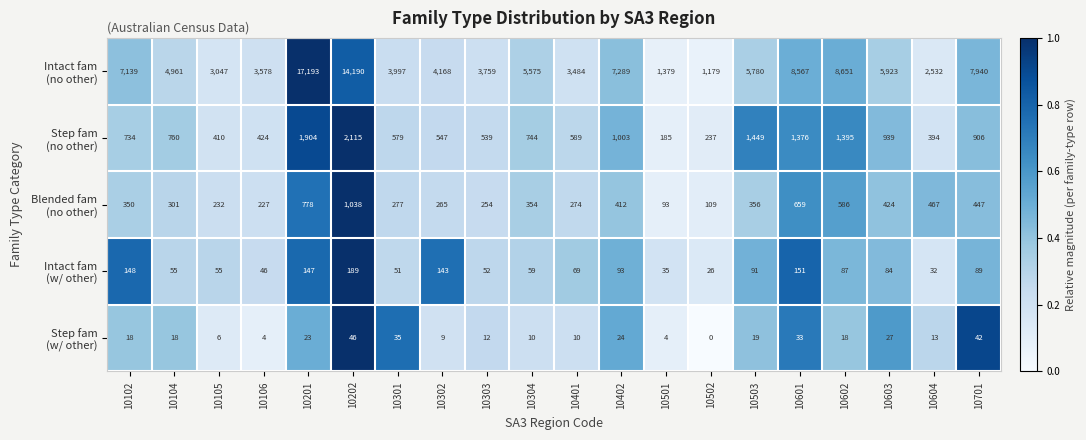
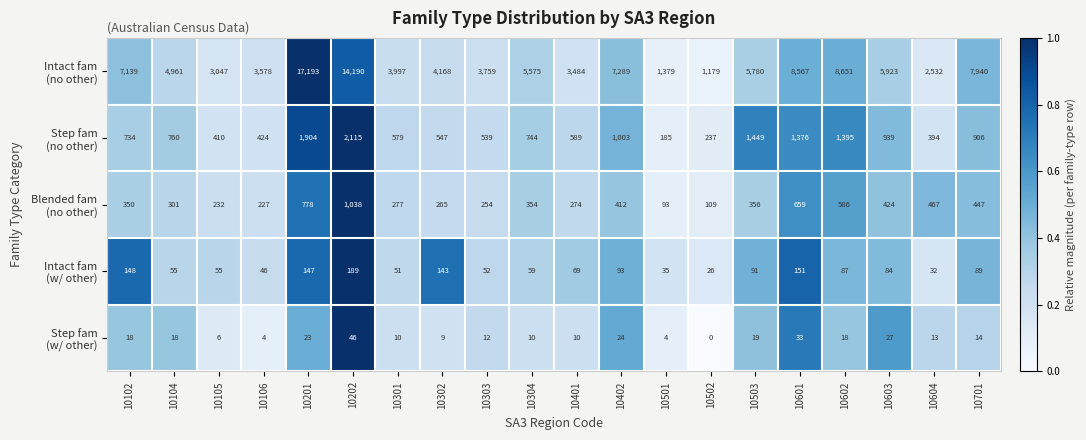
  {
    "Intact fam (no other)": {
      "10102": "7,139",
      "10104": "4,961",
      "10105": "3,047",
      "10106": "3,578",
      "10201": "17,193",
      "10202": "14,190",
      "10301": "3,997",
      "10302": "4,168",
      "10303": "3,759",
      "10304": "5,575",
      "10401": "3,484",
      "10402": "7,289",
      "10501": "1,379",
      "10502": "1,179",
      "10503": "5,780",
      "10601": "8,567",
      "10602": "8,651",
      "10603": "5,923",
      "10604": "2,532",
      "10701": "7,940"
    },
    "Step fam (no other)": {
      "10102": "734",
      "10104": "760",
      "10105": "410",
      "10106": "424",
      "10201": "1,904",
      "10202": "2,115",
      "10301": "579",
      "10302": "547",
      "10303": "539",
      "10304": "744",
      "10401": "589",
      "10402": "1,003",
      "10501": "185",
      "10502": "237",
      "10503": "1,449",
      "10601": "1,376",
      "10602": "1,395",
      "10603": "939",
      "10604": "394",
      "10701": "906"
    },
    "Blended fam (no other)": {
      "10102": "350",
      "10104": "301",
      "10105": "232",
      "10106": "227",
      "10201": "778",
      "10202": "1,038",
      "10301": "277",
      "10302": "265",
      "10303": "254",
      "10304": "354",
      "10401": "274",
      "10402": "412",
      "10501": "93",
      "10502": "109",
      "10503": "356",
      "10601": "659",
      "10602": "586",
      "10603": "424",
      "10604": "467",
      "10701": "447"
    },
    "Intact fam (w/ other)": {
      "10102": "148",
      "10104": "55",
      "10105": "55",
      "10106": "46",
      "10201": "147",
      "10202": "189",
      "10301": "51",
      "10302": "143",
      "10303": "52",
      "10304": "59",
      "10401": "69",
      "10402": "93",
      "10501": "35",
      "10502": "26",
      "10503": "91",
      "10601": "151",
      "10602": "87",
      "10603": "84",
      "10604": "32",
      "10701": "89"
    },
    "Step fam (w/ other)": {
      "10102": "18",
      "10104": "18",
      "10105": "6",
      "10106": "4",
      "10201": "23",
      "10202": "46",
-     "10301": "35",
+     "10301": "10",
      "10302": "9",
      "10303": "12",
      "10304": "10",
      "10401": "10",
      "10402": "24",
      "10501": "4",
      "10502": "0",
      "10503": "19",
      "10601": "33",
      "10602": "18",
      "10603": "27",
      "10604": "13",
-     "10701": "42"
+     "10701": "14"
    }
  }
